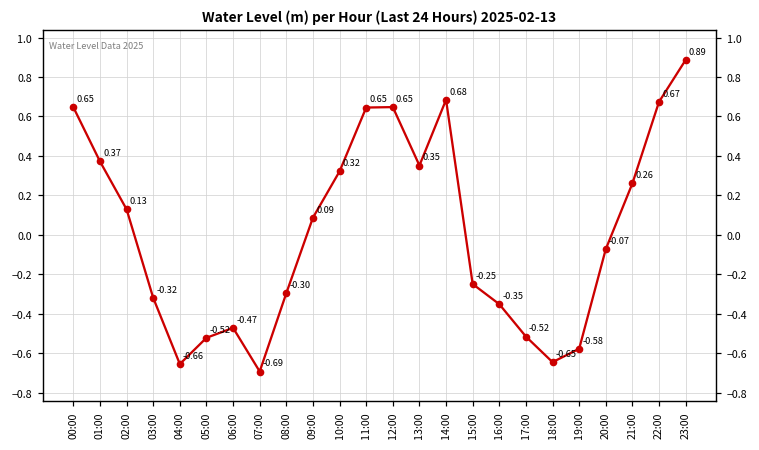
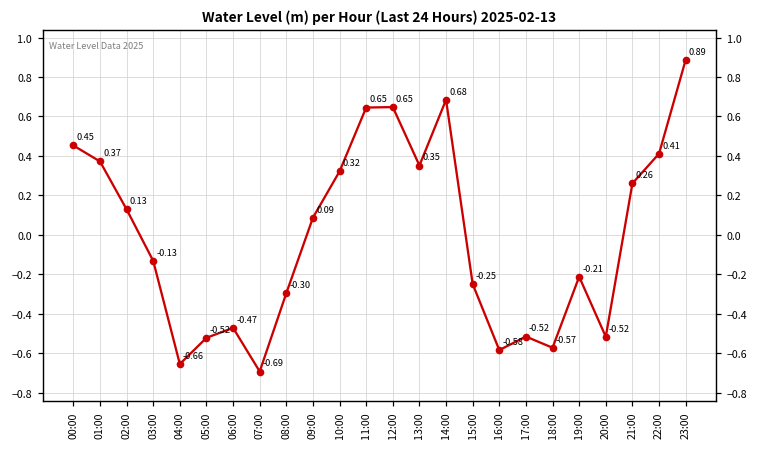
  {
-   "00:00": 0.65,
+   "00:00": 0.45,
    "01:00": 0.37,
    "02:00": 0.13,
-   "03:00": -0.32,
+   "03:00": -0.13,
    "04:00": -0.66,
    "05:00": -0.52,
    "06:00": -0.47,
    "07:00": -0.69,
    "08:00": -0.30,
    "09:00": 0.09,
    "10:00": 0.32,
    "11:00": 0.65,
    "12:00": 0.65,
    "13:00": 0.35,
    "14:00": 0.68,
    "15:00": -0.25,
-   "16:00": -0.35,
+   "16:00": -0.58,
    "17:00": -0.52,
-   "18:00": -0.65,
-   "19:00": -0.58,
-   "20:00": -0.07,
+   "18:00": -0.57,
+   "19:00": -0.21,
+   "20:00": -0.52,
    "21:00": 0.26,
-   "22:00": 0.67,
+   "22:00": 0.41,
    "23:00": 0.89
  }
